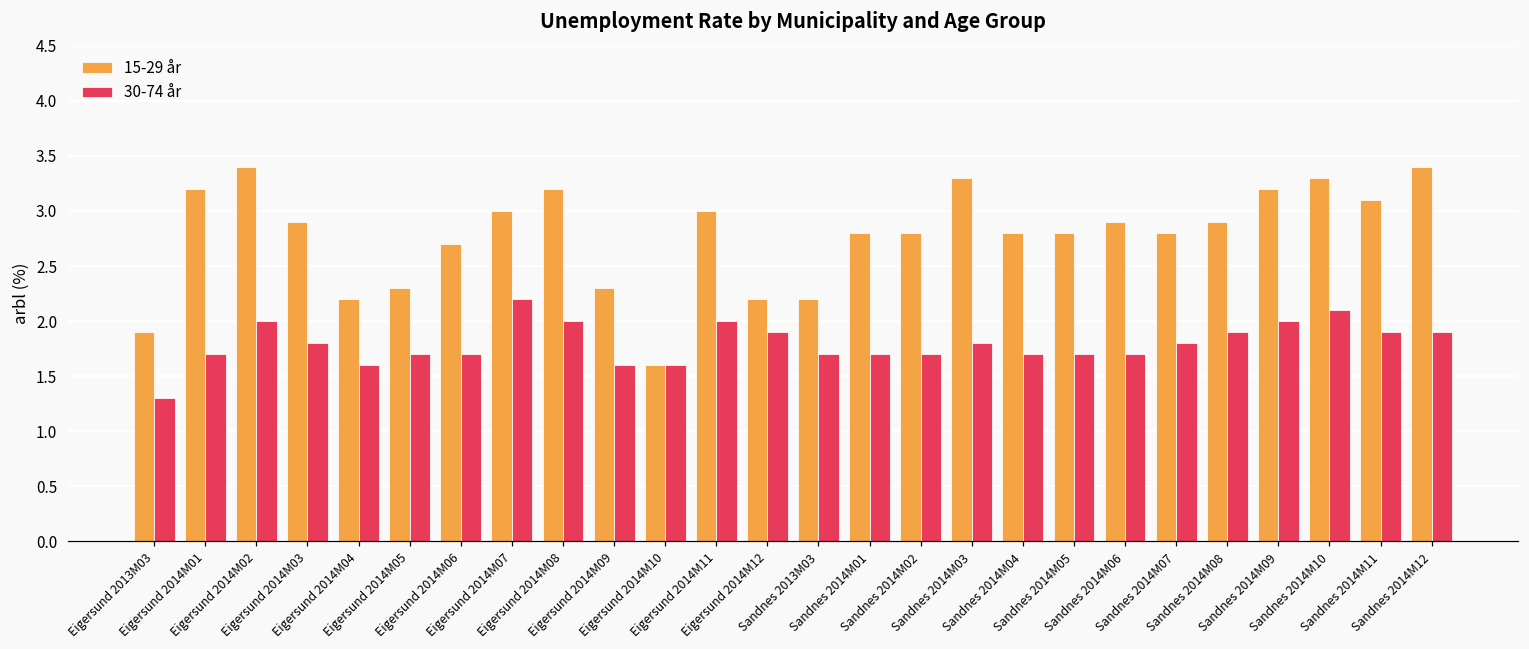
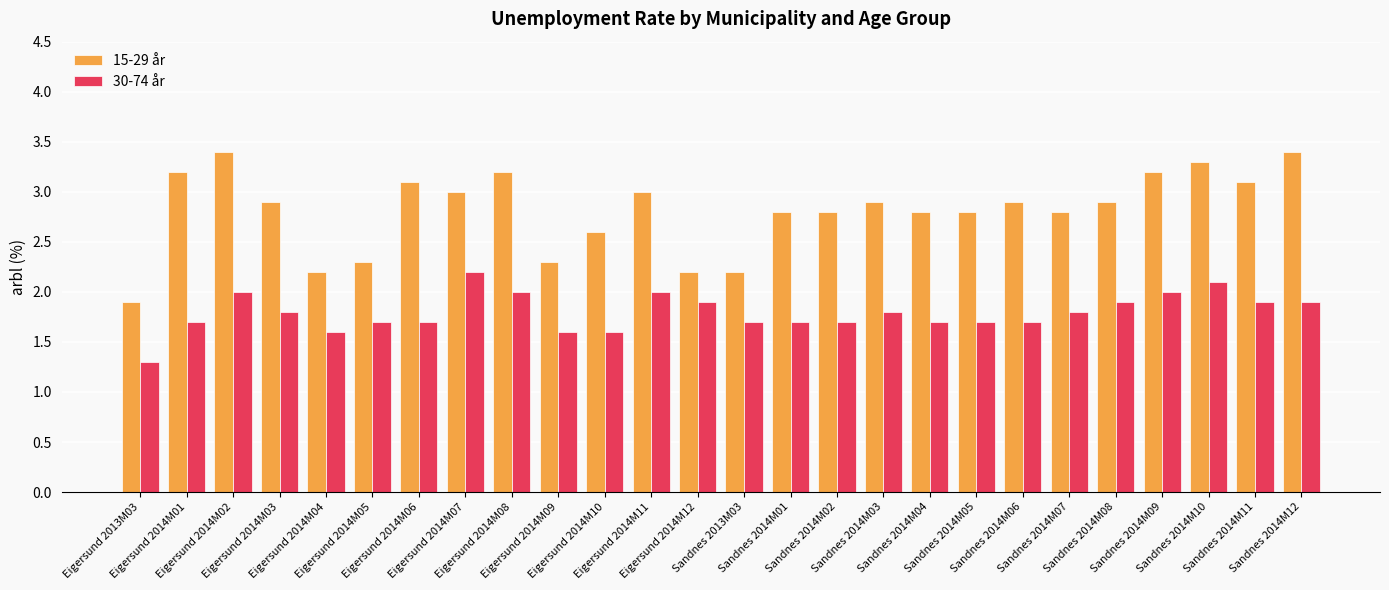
  {
    "15-29 år": {
      "Eigersund 2013M03": 1.9,
      "Eigersund 2014M01": 3.2,
      "Eigersund 2014M02": 3.4,
      "Eigersund 2014M03": 2.9,
      "Eigersund 2014M04": 2.2,
      "Eigersund 2014M05": 2.3,
-     "Eigersund 2014M06": 2.7,
+     "Eigersund 2014M06": 3.1,
      "Eigersund 2014M07": 3.0,
      "Eigersund 2014M08": 3.2,
      "Eigersund 2014M09": 2.3,
-     "Eigersund 2014M10": 1.6,
+     "Eigersund 2014M10": 2.6,
      "Eigersund 2014M11": 3.0,
      "Eigersund 2014M12": 2.2,
      "Sandnes 2013M03": 2.2,
      "Sandnes 2014M01": 2.8,
      "Sandnes 2014M02": 2.8,
-     "Sandnes 2014M03": 3.3,
+     "Sandnes 2014M03": 2.9,
      "Sandnes 2014M04": 2.8,
      "Sandnes 2014M05": 2.8,
      "Sandnes 2014M06": 2.9,
      "Sandnes 2014M07": 2.8,
      "Sandnes 2014M08": 2.9,
      "Sandnes 2014M09": 3.2,
      "Sandnes 2014M10": 3.3,
      "Sandnes 2014M11": 3.1,
      "Sandnes 2014M12": 3.4
    },
    "30-74 år": {
      "Eigersund 2013M03": 1.3,
      "Eigersund 2014M01": 1.7,
      "Eigersund 2014M02": 2.0,
      "Eigersund 2014M03": 1.8,
      "Eigersund 2014M04": 1.6,
      "Eigersund 2014M05": 1.7,
      "Eigersund 2014M06": 1.7,
      "Eigersund 2014M07": 2.2,
      "Eigersund 2014M08": 2.0,
      "Eigersund 2014M09": 1.6,
      "Eigersund 2014M10": 1.6,
      "Eigersund 2014M11": 2.0,
      "Eigersund 2014M12": 1.9,
      "Sandnes 2013M03": 1.7,
      "Sandnes 2014M01": 1.7,
      "Sandnes 2014M02": 1.7,
      "Sandnes 2014M03": 1.8,
      "Sandnes 2014M04": 1.7,
      "Sandnes 2014M05": 1.7,
      "Sandnes 2014M06": 1.7,
      "Sandnes 2014M07": 1.8,
      "Sandnes 2014M08": 1.9,
      "Sandnes 2014M09": 2.0,
      "Sandnes 2014M10": 2.1,
      "Sandnes 2014M11": 1.9,
      "Sandnes 2014M12": 1.9
    }
  }
